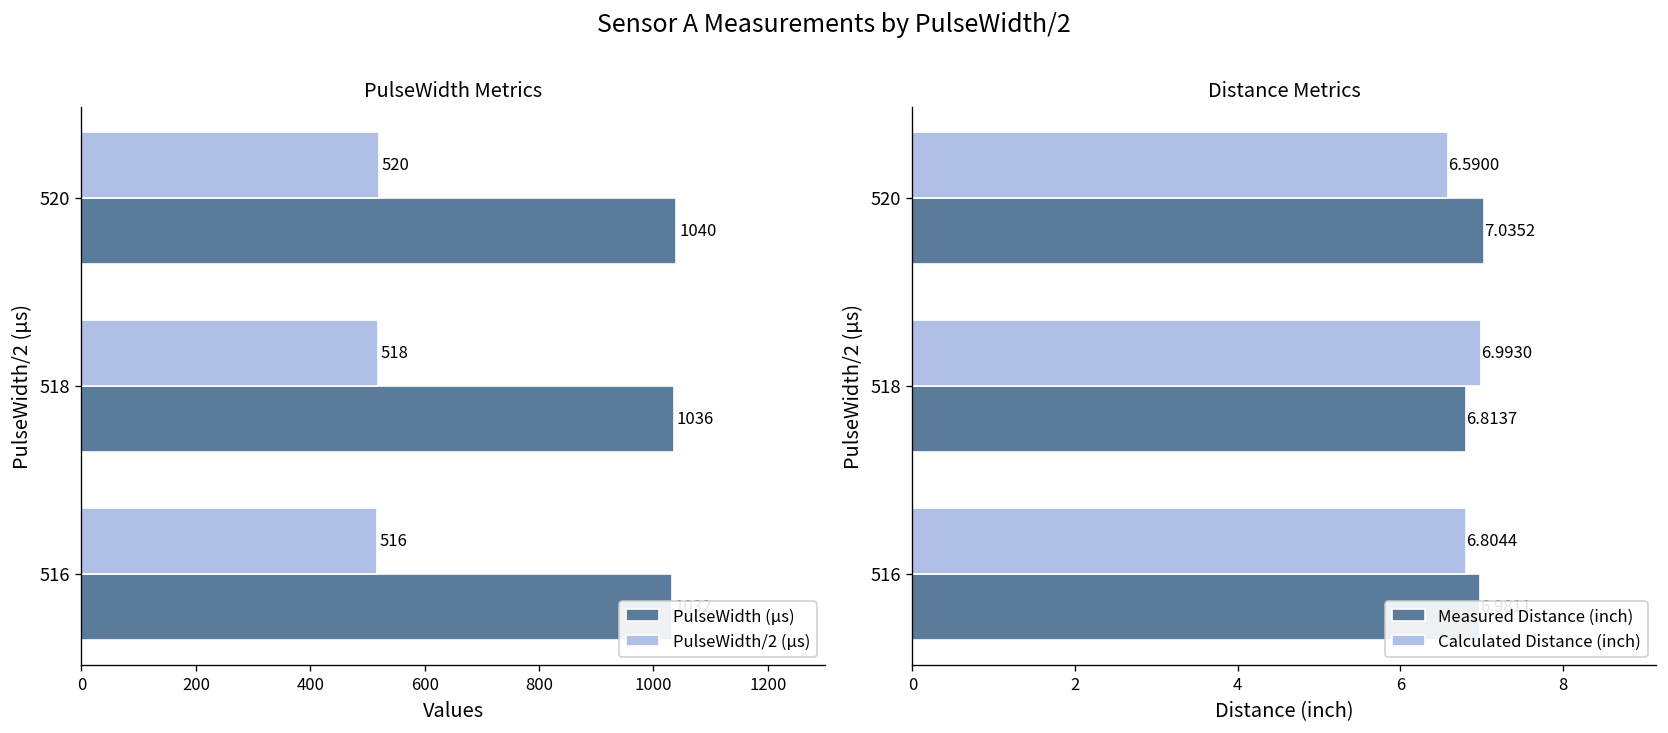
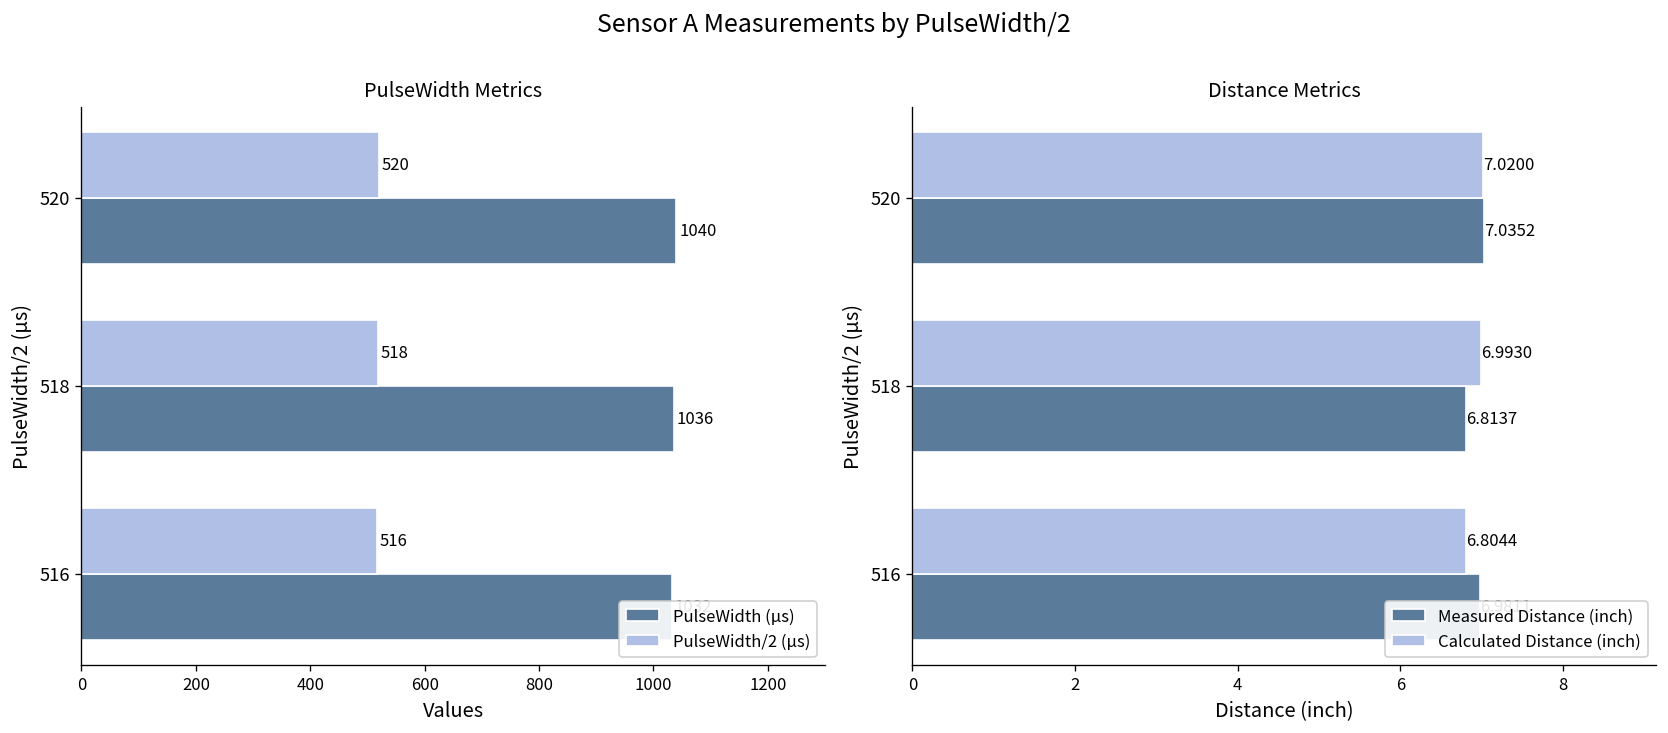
  {
    "PulseWidth Metrics": {
      "PulseWidth (μs)": {
        "520": 1040,
        "518": 1036
      },
      "PulseWidth/2 (μs)": {
        "520": 520,
        "518": 518,
        "516": 516
      }
    },
    "Distance Metrics": {
      "Measured Distance (inch)": {
        "520": 7.0352,
        "518": 6.8137
      },
      "Calculated Distance (inch)": {
-       "520": 6.5900,
+       "520": 7.0200,
        "518": 6.9930,
        "516": 6.8044
      }
    }
  }
